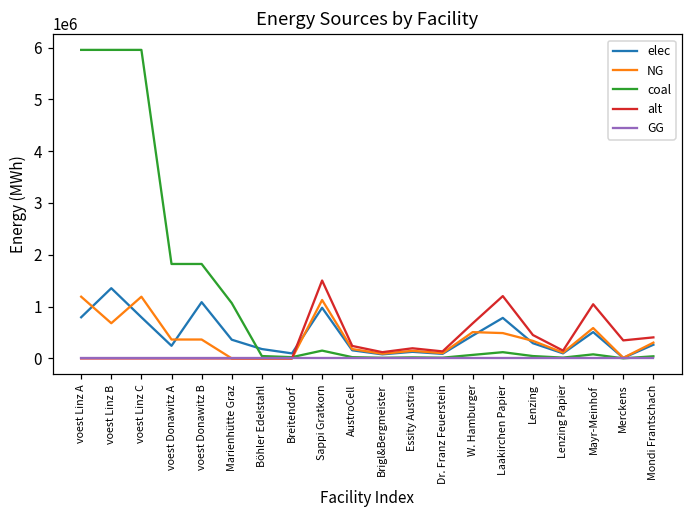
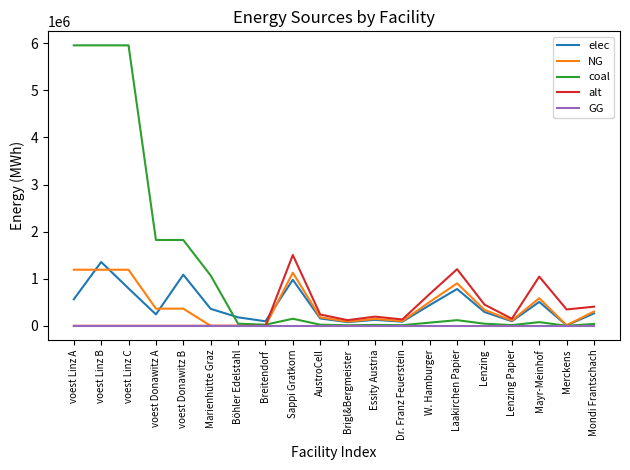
  {
    "elec": {
-     "voest Linz A": 800000,
+     "voest Linz A": 600000,
      "voest Linz B": 1400000,
      "voest Linz C": 800000,
      "voest Donawitz A": 200000,
      "voest Donawitz B": 1100000,
      "Marienhütte Graz": 400000,
      "Böhler Edelstahl": 200000,
      "Breitendorf": 100000,
      "Sappi Gratkorn": 1000000,
      "W. Hamburger": 400000,
      "Laakirchen Papier": 800000,
      "Mayr-Meinhof": 500000
    },
    "NG": {
      "voest Linz A": 1200000,
-     "voest Linz B": 700000,
+     "voest Linz B": 1200000,
      "voest Linz C": 1200000,
      "voest Donawitz A": 400000,
      "voest Donawitz B": 400000,
      "Sappi Gratkorn": 1100000,
      "W. Hamburger": 500000,
-     "Laakirchen Papier": 500000,
+     "Laakirchen Papier": 900000,
      "Mayr-Meinhof": 600000
    },
    "coal": {
      "voest Linz A": 6000000,
      "voest Linz B": 6000000,
      "voest Linz C": 6000000,
      "voest Donawitz A": 1800000,
      "voest Donawitz B": 1800000,
      "Marienhütte Graz": 1100000,
      "Sappi Gratkorn": 200000,
      "W. Hamburger": 100000,
      "Laakirchen Papier": 100000,
      "Mayr-Meinhof": 100000
    },
    "alt": {
      "Sappi Gratkorn": 1500000,
      "AustroCell": 200000,
      "W. Hamburger": 700000,
      "Laakirchen Papier": 1200000,
      "Lenzing": 500000,
      "Mayr-Meinhof": 1000000,
      "Merckens": 300000,
      "Mondi Frantschach": 400000
    },
    "GG": {
      "Sappi Gratkorn": 0,
      "W. Hamburger": 0,
      "Laakirchen Papier": 0,
      "Mayr-Meinhof": 0
    }
  }
